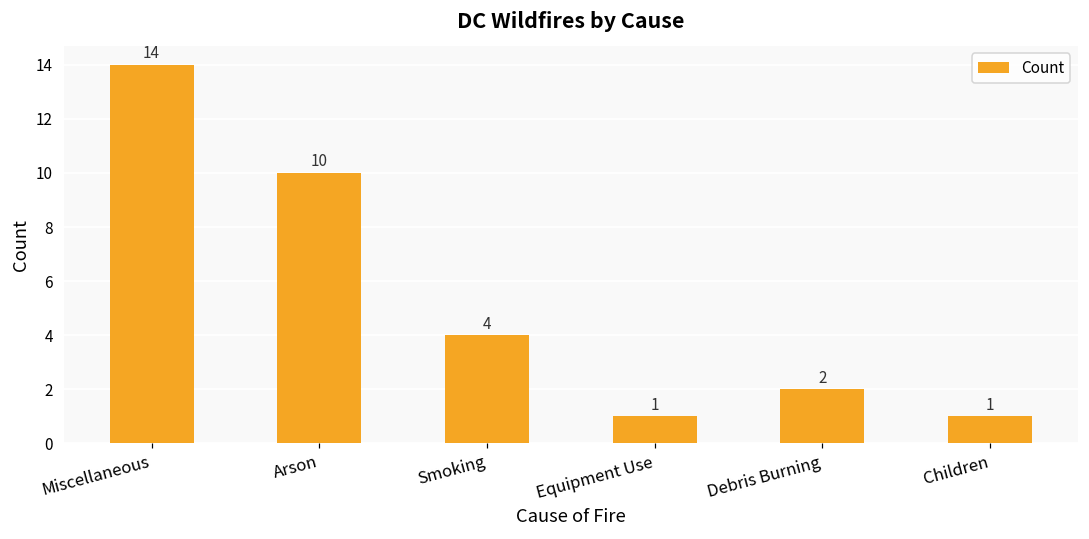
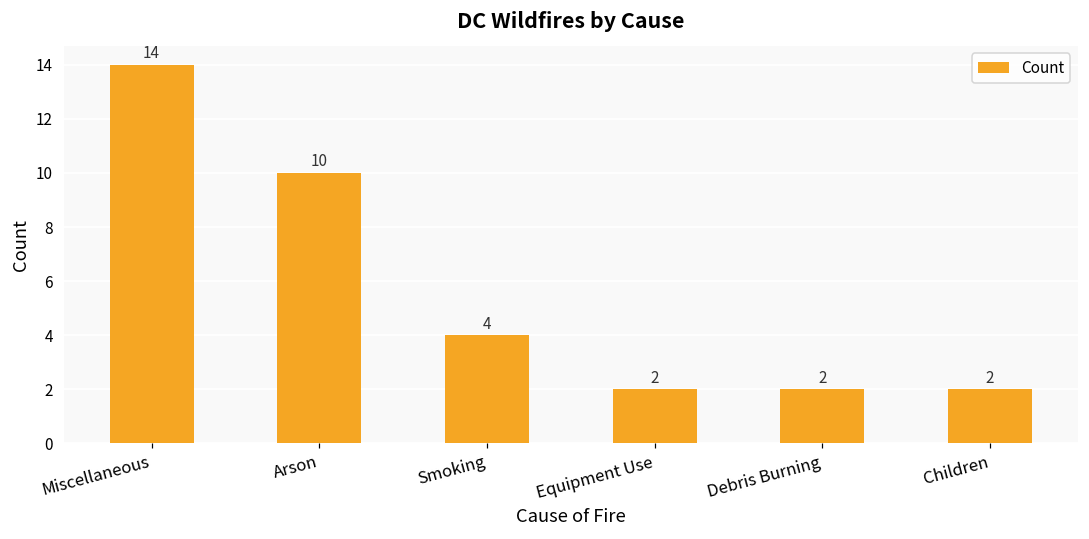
  {
    "Miscellaneous": 14,
    "Arson": 10,
    "Smoking": 4,
-   "Equipment Use": 1,
+   "Equipment Use": 2,
    "Debris Burning": 2,
-   "Children": 1
+   "Children": 2
  }
